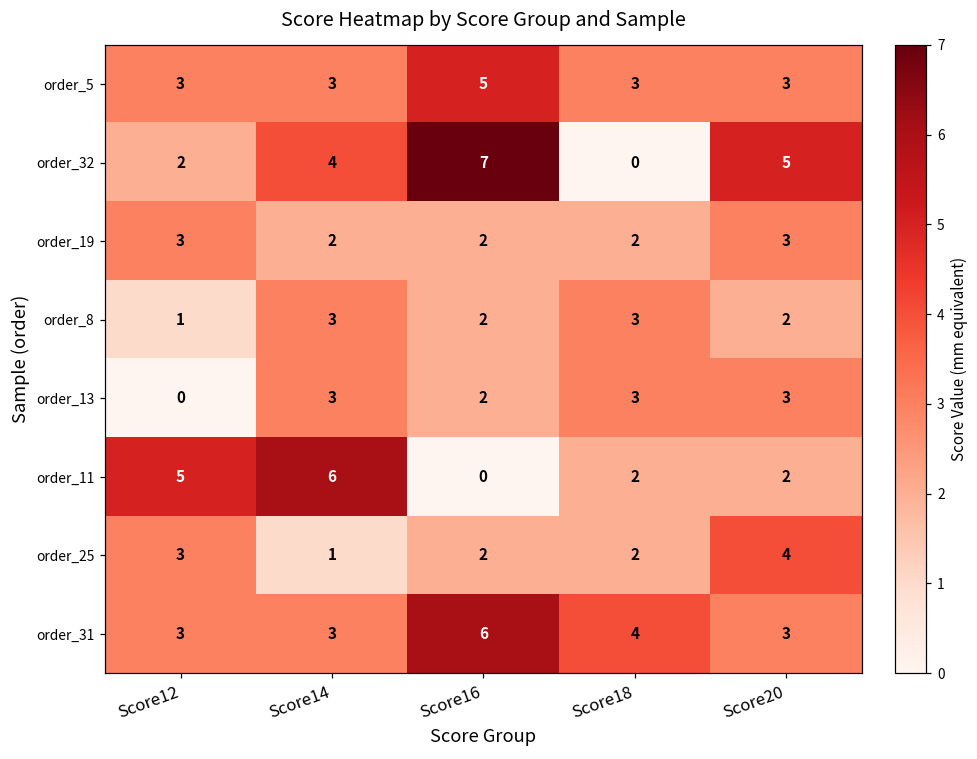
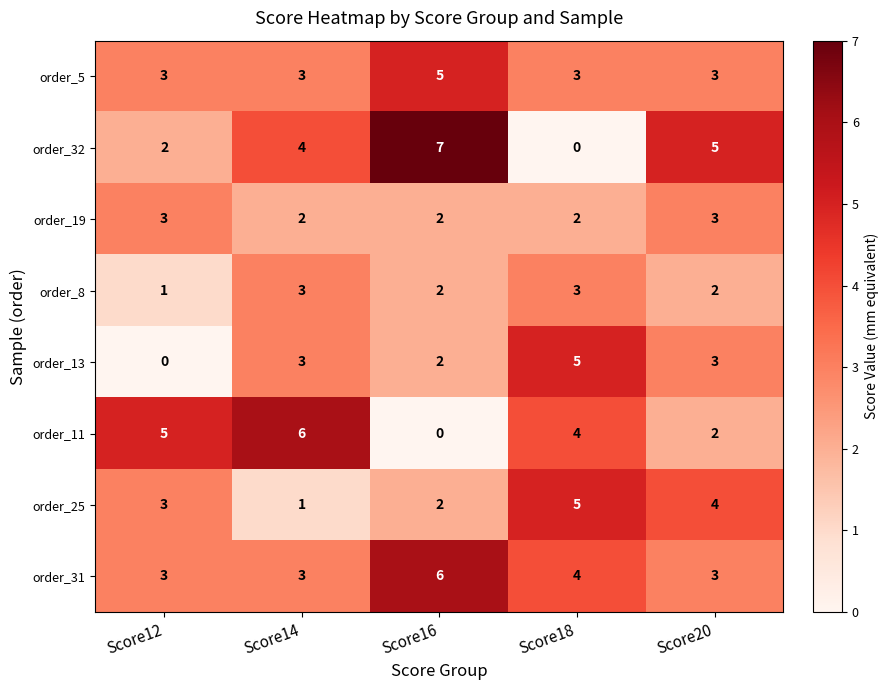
  {
    "order_5": {
      "Score12": 3,
      "Score14": 3,
      "Score16": 5,
      "Score18": 3,
      "Score20": 3
    },
    "order_32": {
      "Score12": 2,
      "Score14": 4,
      "Score16": 7,
      "Score18": 0,
      "Score20": 5
    },
    "order_19": {
      "Score12": 3,
      "Score14": 2,
      "Score16": 2,
      "Score18": 2,
      "Score20": 3
    },
    "order_8": {
      "Score12": 1,
      "Score14": 3,
      "Score16": 2,
      "Score18": 3,
      "Score20": 2
    },
    "order_13": {
      "Score12": 0,
      "Score14": 3,
      "Score16": 2,
-     "Score18": 3,
+     "Score18": 5,
      "Score20": 3
    },
    "order_11": {
      "Score12": 5,
      "Score14": 6,
      "Score16": 0,
-     "Score18": 2,
+     "Score18": 4,
      "Score20": 2
    },
    "order_25": {
      "Score12": 3,
      "Score14": 1,
      "Score16": 2,
-     "Score18": 2,
+     "Score18": 5,
      "Score20": 4
    },
    "order_31": {
      "Score12": 3,
      "Score14": 3,
      "Score16": 6,
      "Score18": 4,
      "Score20": 3
    }
  }
